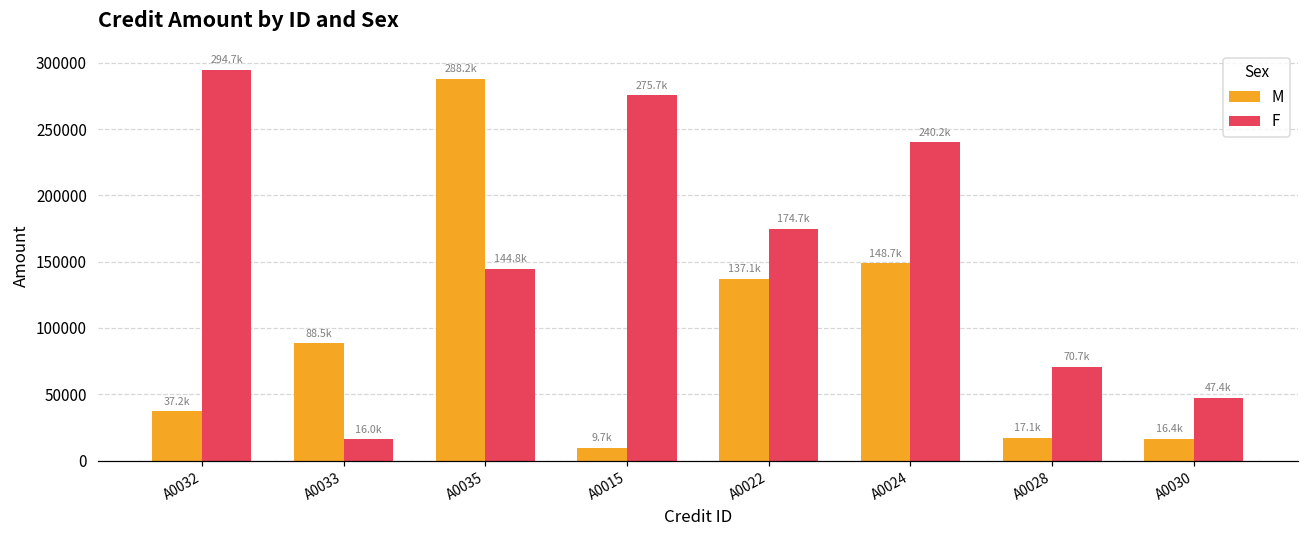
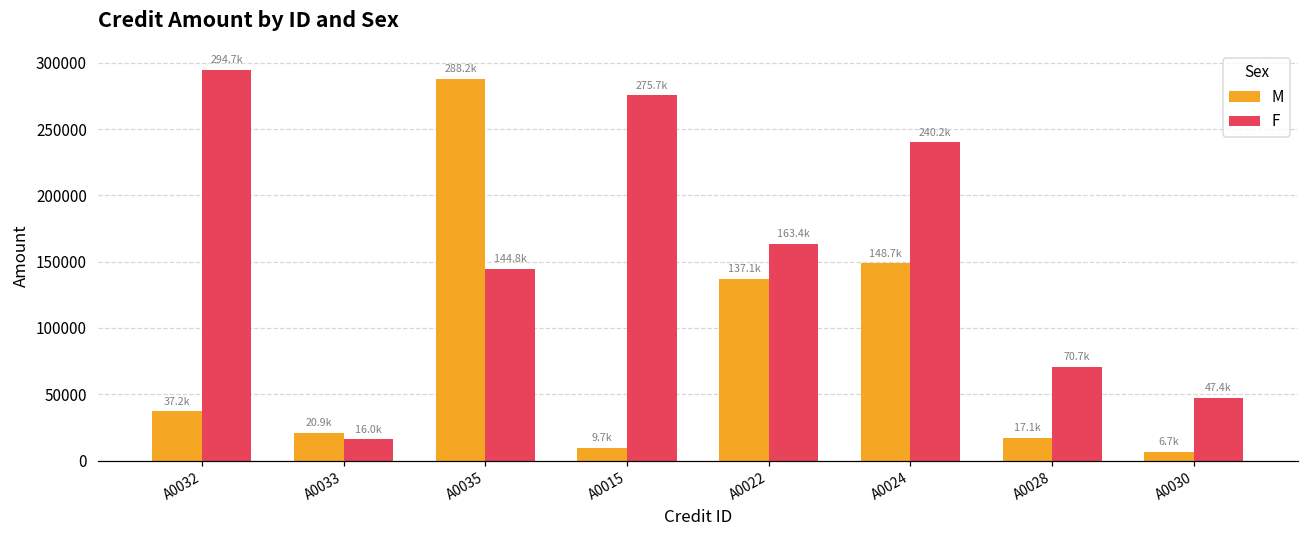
  {
    "M": {
      "A0032": "37.2k",
-     "A0033": "88.5k",
+     "A0033": "20.9k",
      "A0035": "288.2k",
      "A0015": "9.7k",
      "A0022": "137.1k",
      "A0024": "148.7k",
      "A0028": "17.1k",
-     "A0030": "16.4k"
+     "A0030": "6.7k"
    },
    "F": {
      "A0032": "294.7k",
      "A0033": "16.0k",
      "A0035": "144.8k",
      "A0015": "275.7k",
-     "A0022": "174.7k",
+     "A0022": "163.4k",
      "A0024": "240.2k",
      "A0028": "70.7k",
      "A0030": "47.4k"
    }
  }
